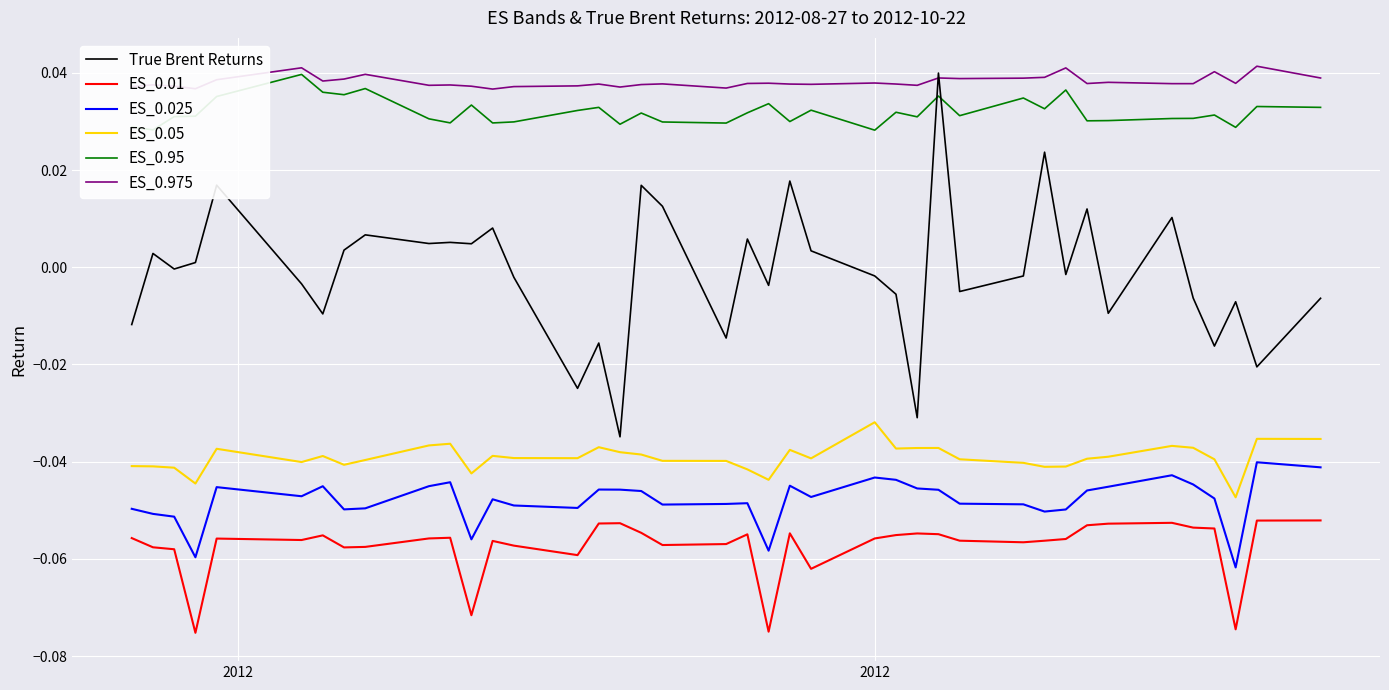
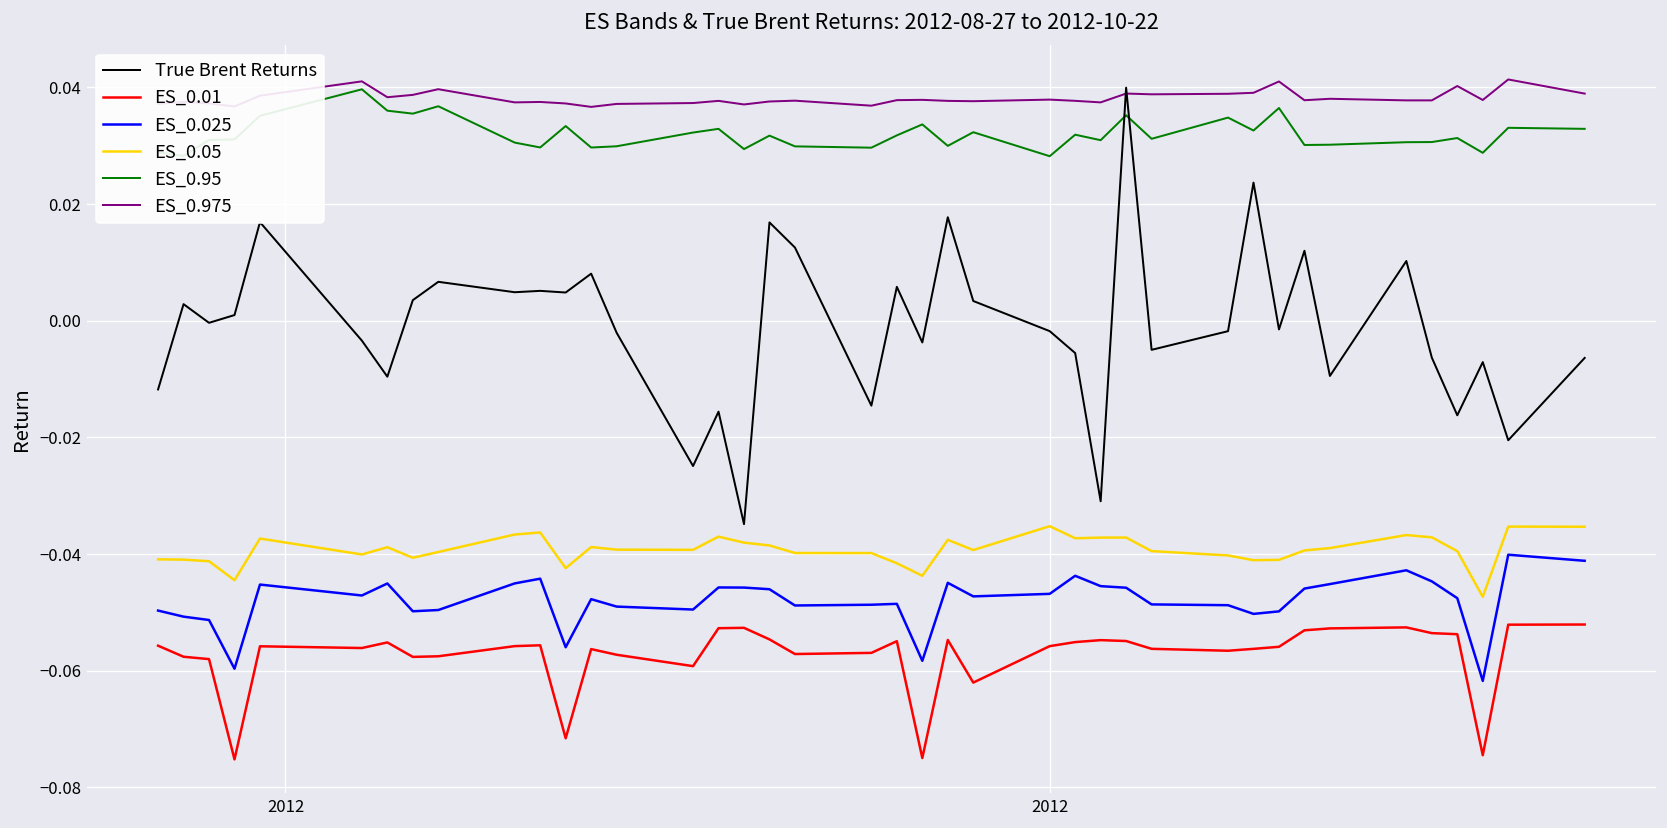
  {
    "True Brent Returns": {
      "2012": -0.002
    },
    "ES_0.01": {
      "2012": -0.056
    },
    "ES_0.025": {
-     "2012": -0.043
+     "2012": -0.047
    },
    "ES_0.05": {
-     "2012": -0.032
+     "2012": -0.035
    },
    "ES_0.95": {
      "2012": 0.028
    },
    "ES_0.975": {
      "2012": 0.038
    }
  }
